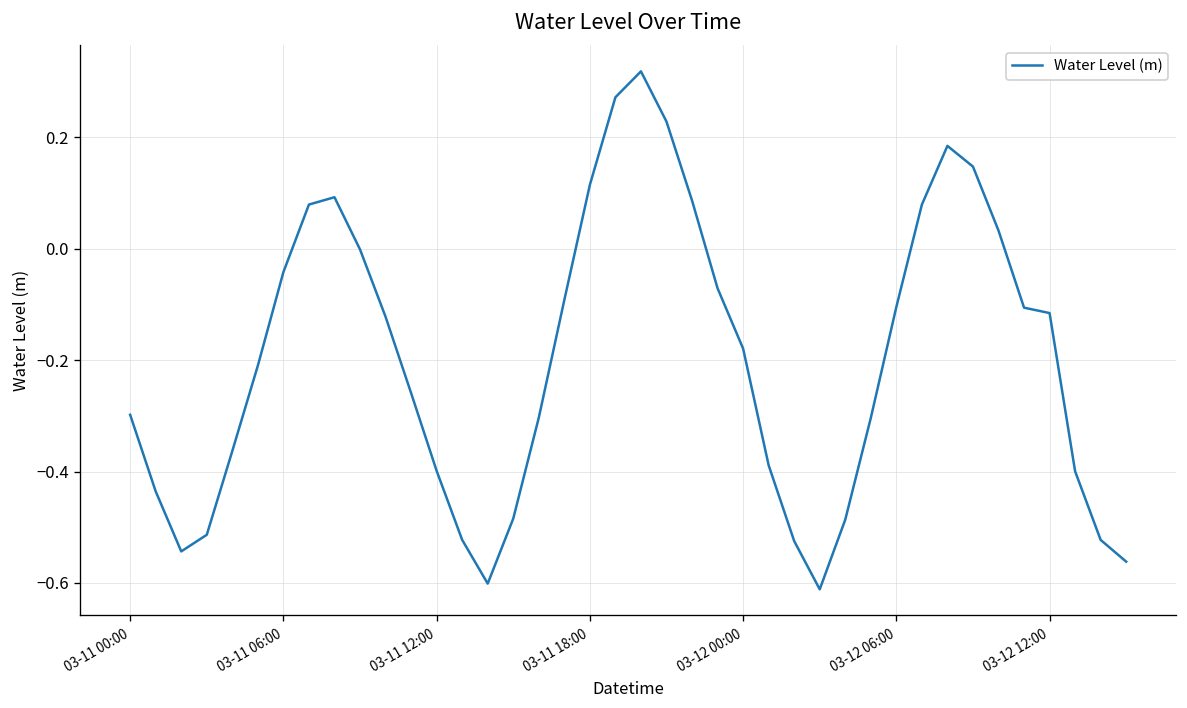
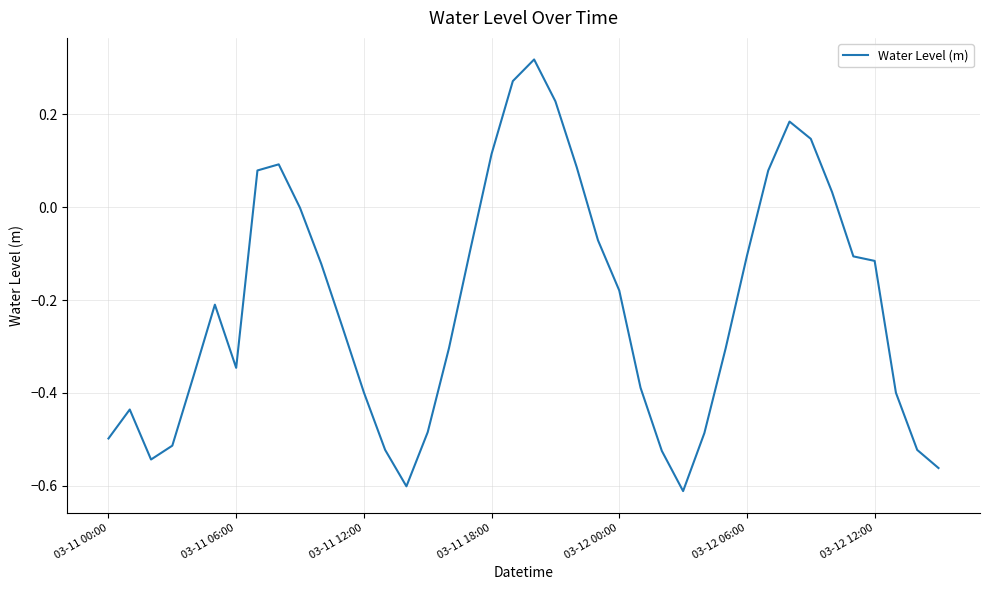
  {
-   "03-11 00:00": -0.30,
-   "03-11 06:00": -0.04,
+   "03-11 00:00": -0.50,
+   "03-11 06:00": -0.35,
    "03-11 12:00": -0.40,
    "03-11 18:00": 0.11,
    "03-12 00:00": -0.18,
    "03-12 06:00": -0.10,
    "03-12 12:00": -0.12
  }
